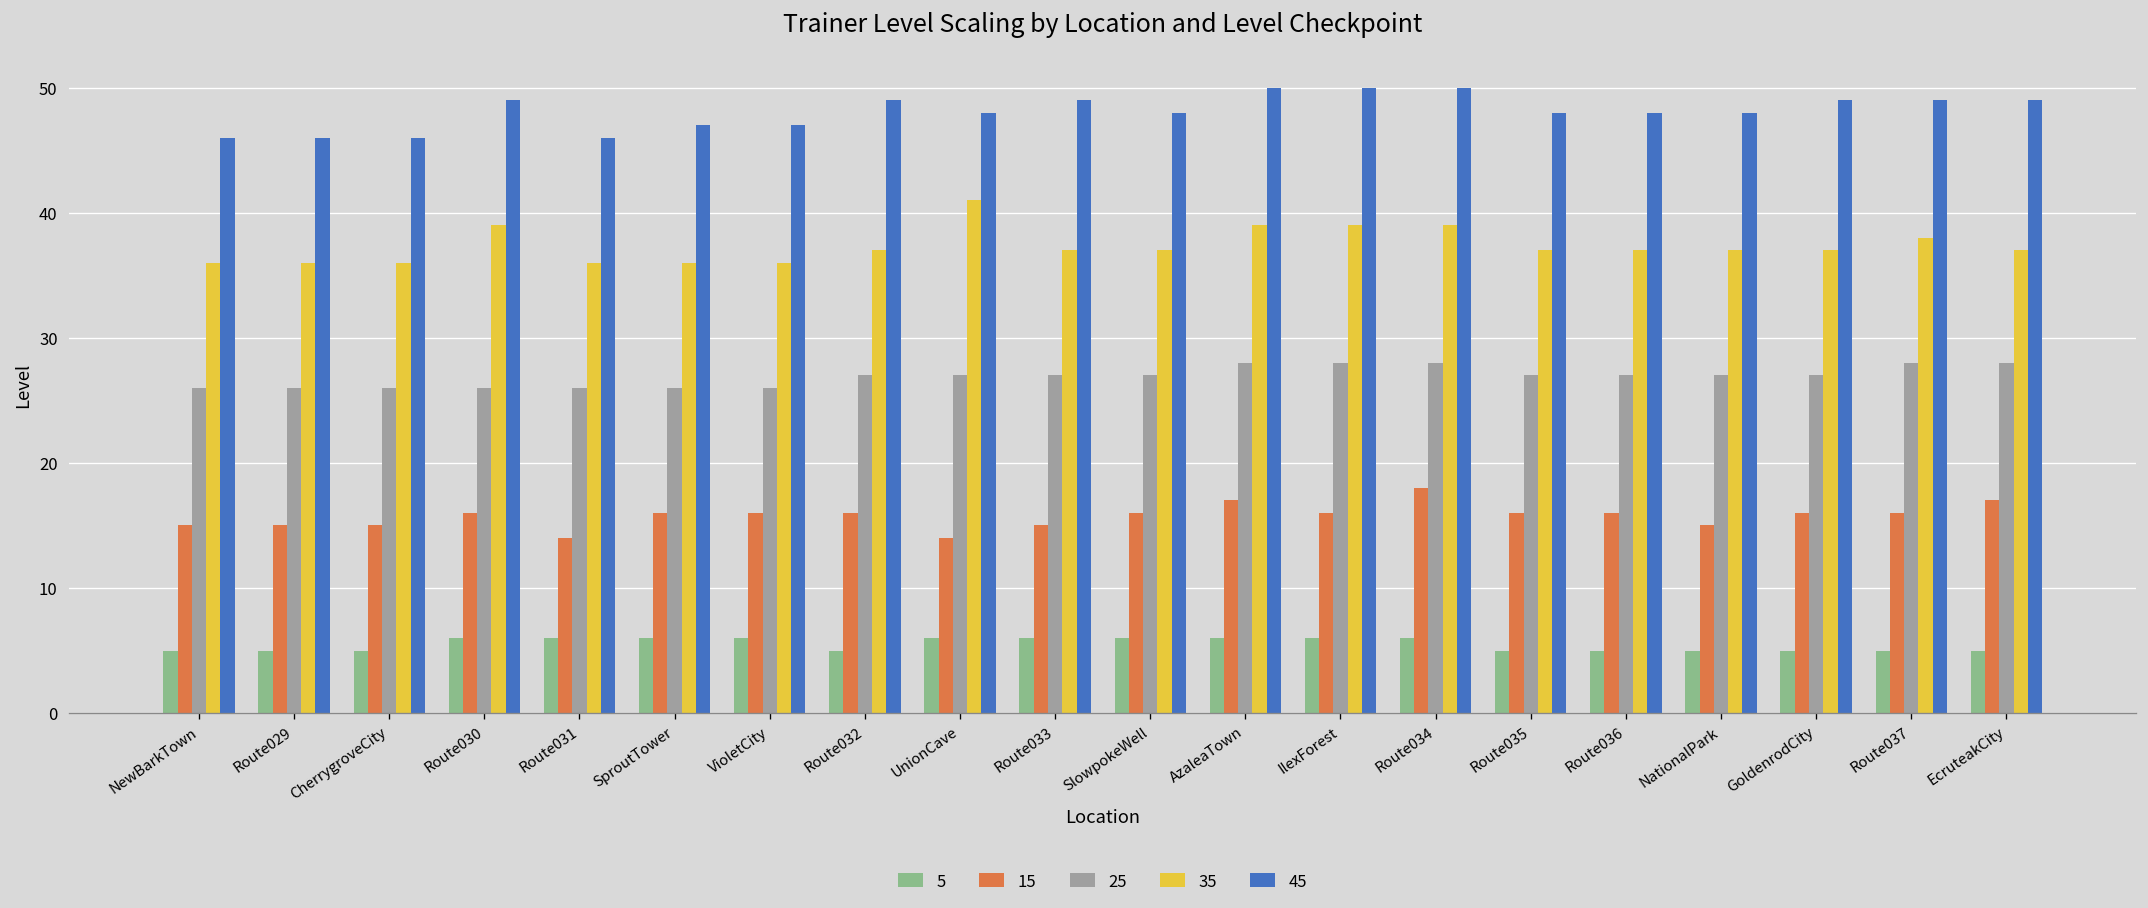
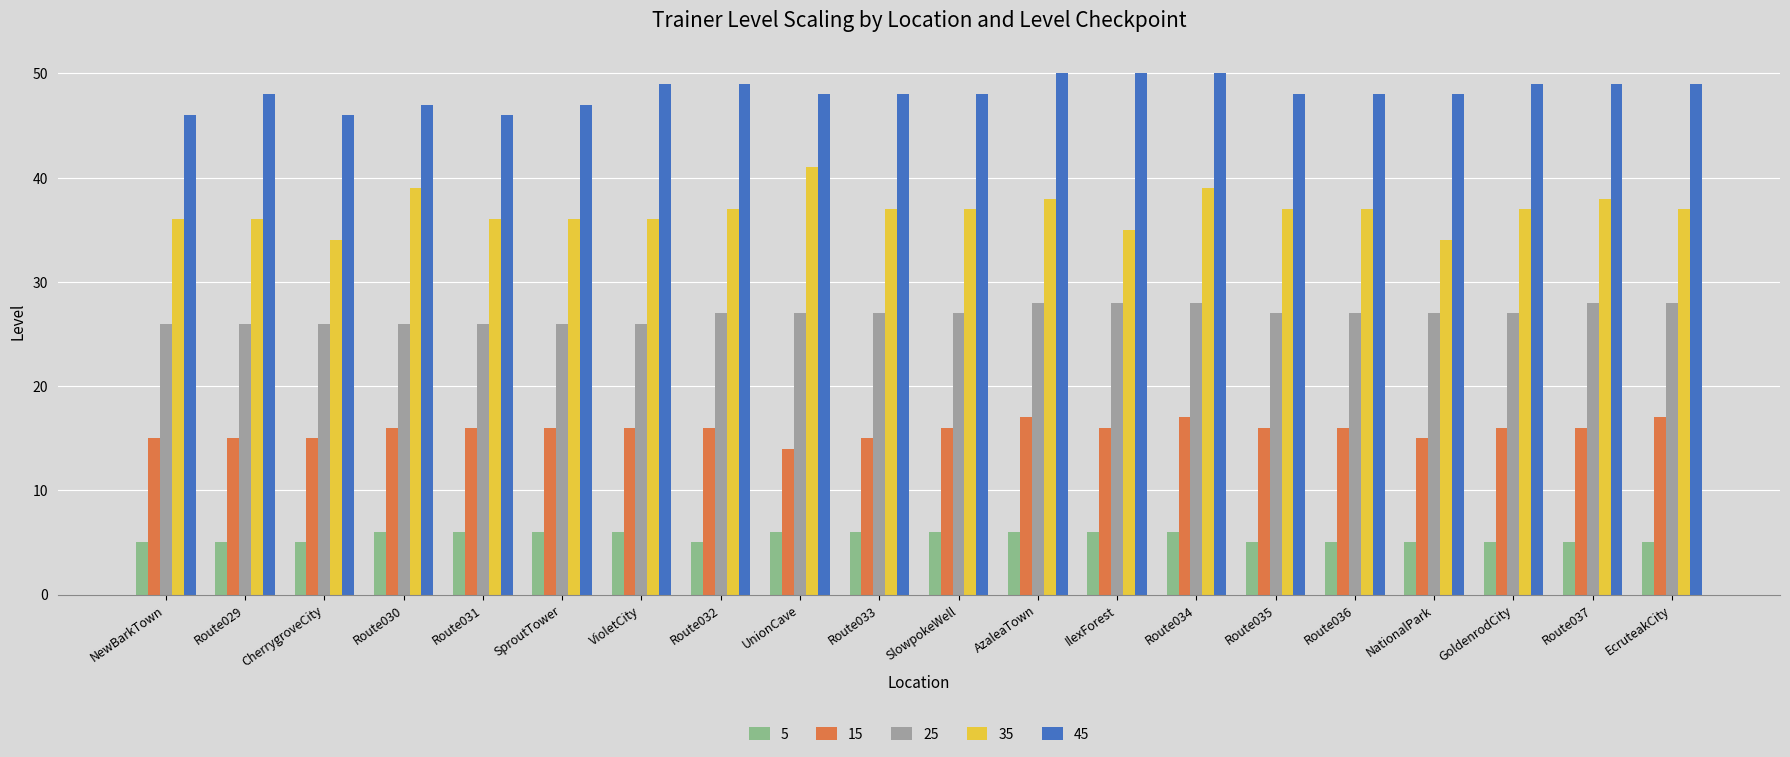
  {
    "15": {
      "NewBarkTown": 15,
      "Route029": 15,
      "CherrygroveCity": 15,
      "Route030": 16,
-     "Route031": 14,
+     "Route031": 16,
      "SproutTower": 16,
      "VioletCity": 16,
      "Route032": 16,
      "UnionCave": 14,
      "Route033": 15,
      "SlowpokeWell": 16,
      "AzaleaTown": 17,
      "IlexForest": 16,
-     "Route034": 18,
+     "Route034": 17,
      "Route035": 16,
      "Route036": 16,
      "NationalPark": 15,
      "GoldenrodCity": 16,
      "Route037": 16,
      "EcruteakCity": 17
    },
    "35": {
      "NewBarkTown": 36,
      "Route029": 36,
-     "CherrygroveCity": 36,
+     "CherrygroveCity": 34,
      "Route030": 39,
      "Route031": 36,
      "SproutTower": 36,
      "VioletCity": 36,
      "Route032": 37,
      "UnionCave": 41,
      "Route033": 37,
      "SlowpokeWell": 37,
-     "AzaleaTown": 39,
-     "IlexForest": 39,
+     "AzaleaTown": 38,
+     "IlexForest": 35,
      "Route034": 39,
      "Route035": 37,
      "Route036": 37,
-     "NationalPark": 37,
+     "NationalPark": 34,
      "GoldenrodCity": 37,
      "Route037": 38,
      "EcruteakCity": 37
    },
    "45": {
      "NewBarkTown": 46,
-     "Route029": 46,
+     "Route029": 48,
      "CherrygroveCity": 46,
-     "Route030": 49,
+     "Route030": 47,
      "Route031": 46,
      "SproutTower": 47,
-     "VioletCity": 47,
+     "VioletCity": 49,
      "Route032": 49,
      "UnionCave": 48,
-     "Route033": 49,
+     "Route033": 48,
      "SlowpokeWell": 48,
      "AzaleaTown": 50,
      "IlexForest": 50,
      "Route034": 50,
      "Route035": 48,
      "Route036": 48,
      "NationalPark": 48,
      "GoldenrodCity": 49,
      "Route037": 49,
      "EcruteakCity": 49
    }
  }
